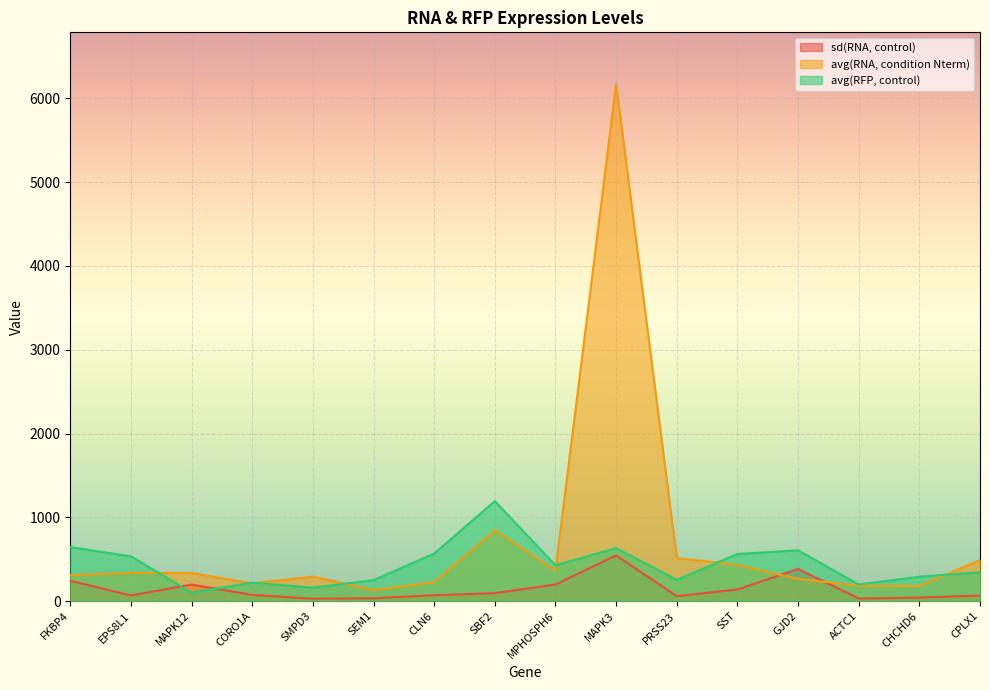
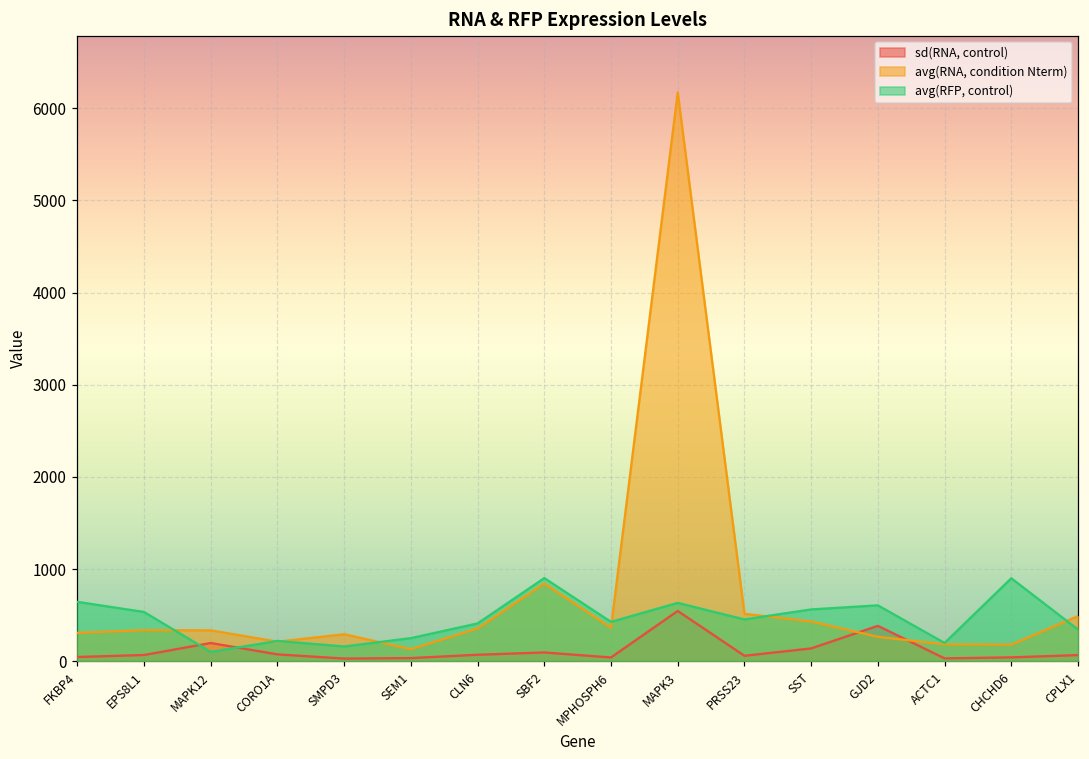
  {
    "sd(RNA, control)": {
-     "FKBP4": 200,
+     "FKBP4": 0,
      "EPS8L1": 100,
      "MAPK12": 200,
      "CORO1A": 100,
      "SMPD3": 0,
      "SEM1": 0,
      "CLN6": 100,
      "SBF2": 100,
-     "MPHOSPH6": 200,
+     "MPHOSPH6": 0,
      "MAPK3": 500,
      "PRSS23": 100,
      "SST": 100,
      "GJD2": 400,
      "ACTC1": 0,
      "CHCHD6": 0,
      "CPLX1": 100
    },
    "avg(RNA, condition Nterm)": {
      "FKBP4": 300,
      "EPS8L1": 300,
      "MAPK12": 300,
      "SMPD3": 300,
      "SEM1": 100,
-     "CLN6": 200,
+     "CLN6": 400,
      "SBF2": 800,
      "MPHOSPH6": 400,
      "MAPK3": 6200,
      "PRSS23": 500,
      "SST": 400,
      "GJD2": 300,
      "CHCHD6": 200,
      "CPLX1": 500
    },
    "avg(RFP, control)": {
      "FKBP4": 600,
      "EPS8L1": 500,
      "MAPK12": 100,
      "SMPD3": 200,
      "SEM1": 200,
-     "CLN6": 600,
-     "SBF2": 1200,
+     "CLN6": 400,
+     "SBF2": 900,
      "MPHOSPH6": 400,
      "MAPK3": 600,
-     "PRSS23": 300,
+     "PRSS23": 500,
      "SST": 600,
      "GJD2": 600,
-     "CHCHD6": 300,
+     "CHCHD6": 900,
      "CPLX1": 300
    }
  }
